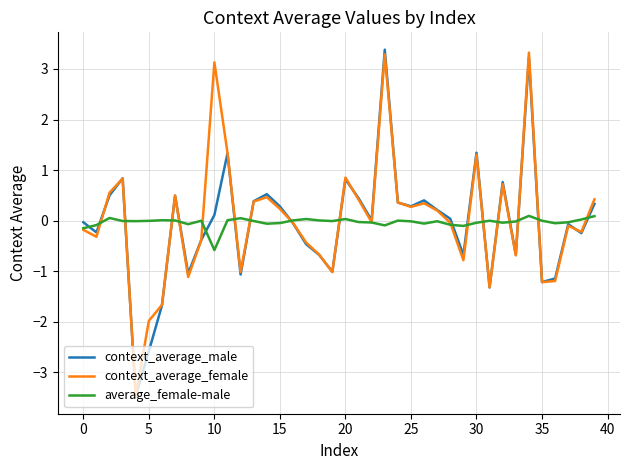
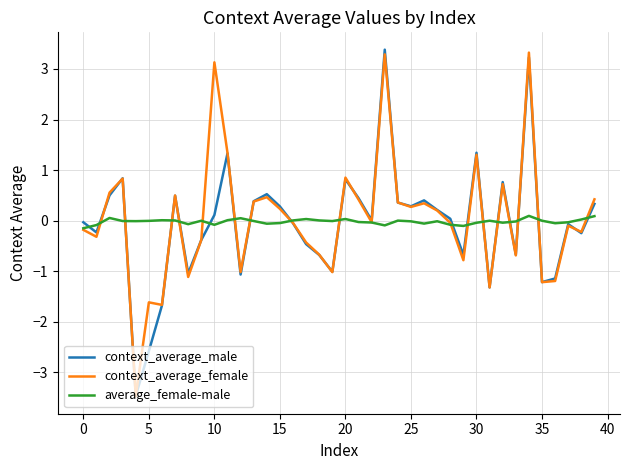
  {
    "context_average_male": {
      "0": 0.0,
      "10": 0.1
    },
    "context_average_female": {
-     "5": -2.0,
+     "5": -1.6,
      "10": 3.1
    },
    "average_female-male": {
      "5": 0.0,
-     "10": -0.6,
+     "10": -0.1,
      "15": 0.0,
      "20": 0.0,
      "25": 0.0,
      "30": 0.0,
      "35": 0.0
    }
  }
